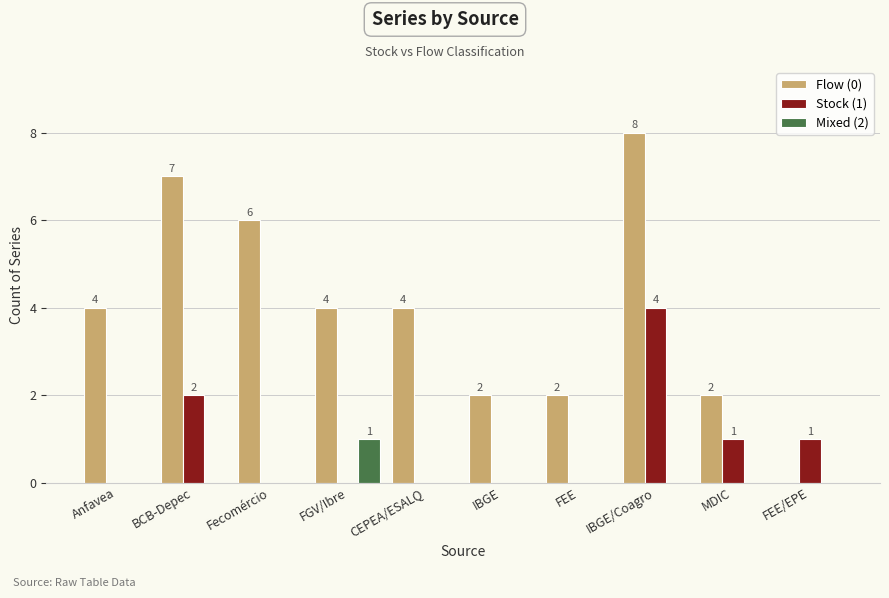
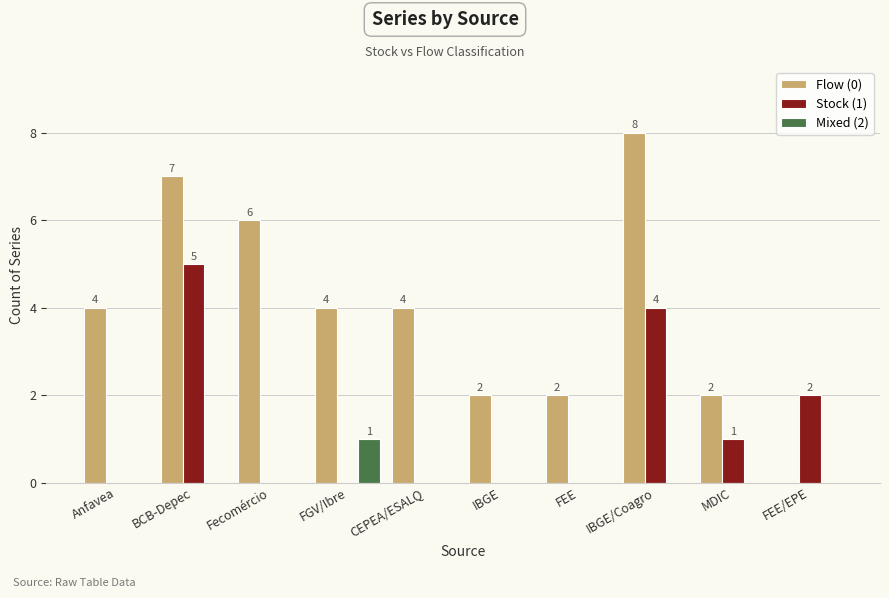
  {
    "Flow (0)": {
      "Anfavea": 4,
      "BCB-Depec": 7,
      "Fecomércio": 6,
      "FGV/Ibre": 4,
      "CEPEA/ESALQ": 4,
      "IBGE": 2,
      "FEE": 2,
      "IBGE/Coagro": 8,
      "MDIC": 2
    },
    "Stock (1)": {
-     "BCB-Depec": 2,
+     "BCB-Depec": 5,
      "IBGE/Coagro": 4,
      "MDIC": 1,
-     "FEE/EPE": 1
+     "FEE/EPE": 2
    },
    "Mixed (2)": {
      "FGV/Ibre": 1
    }
  }
